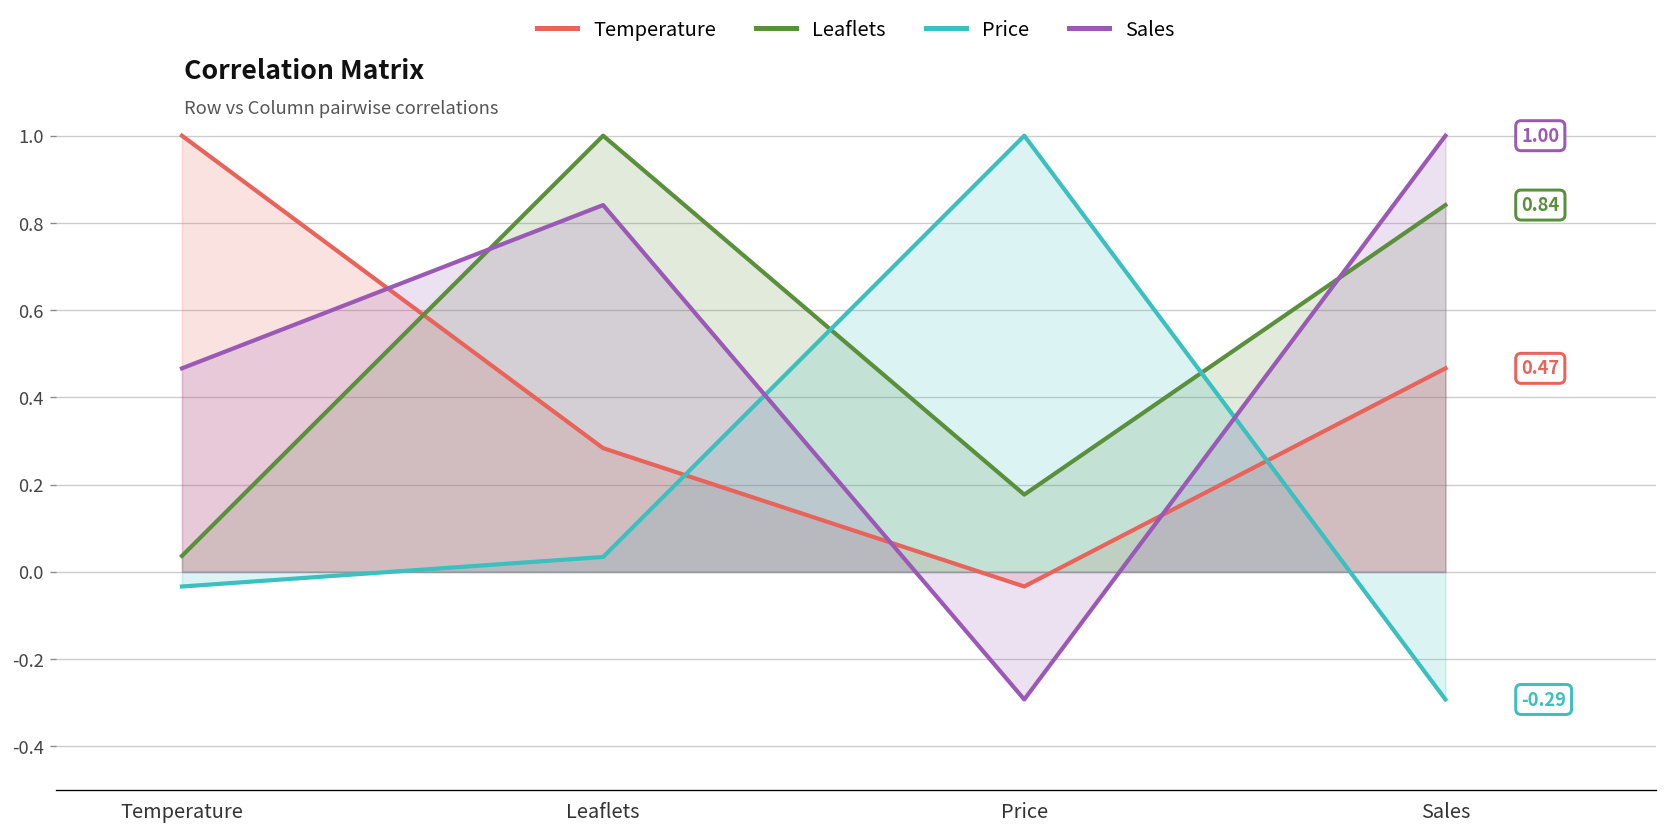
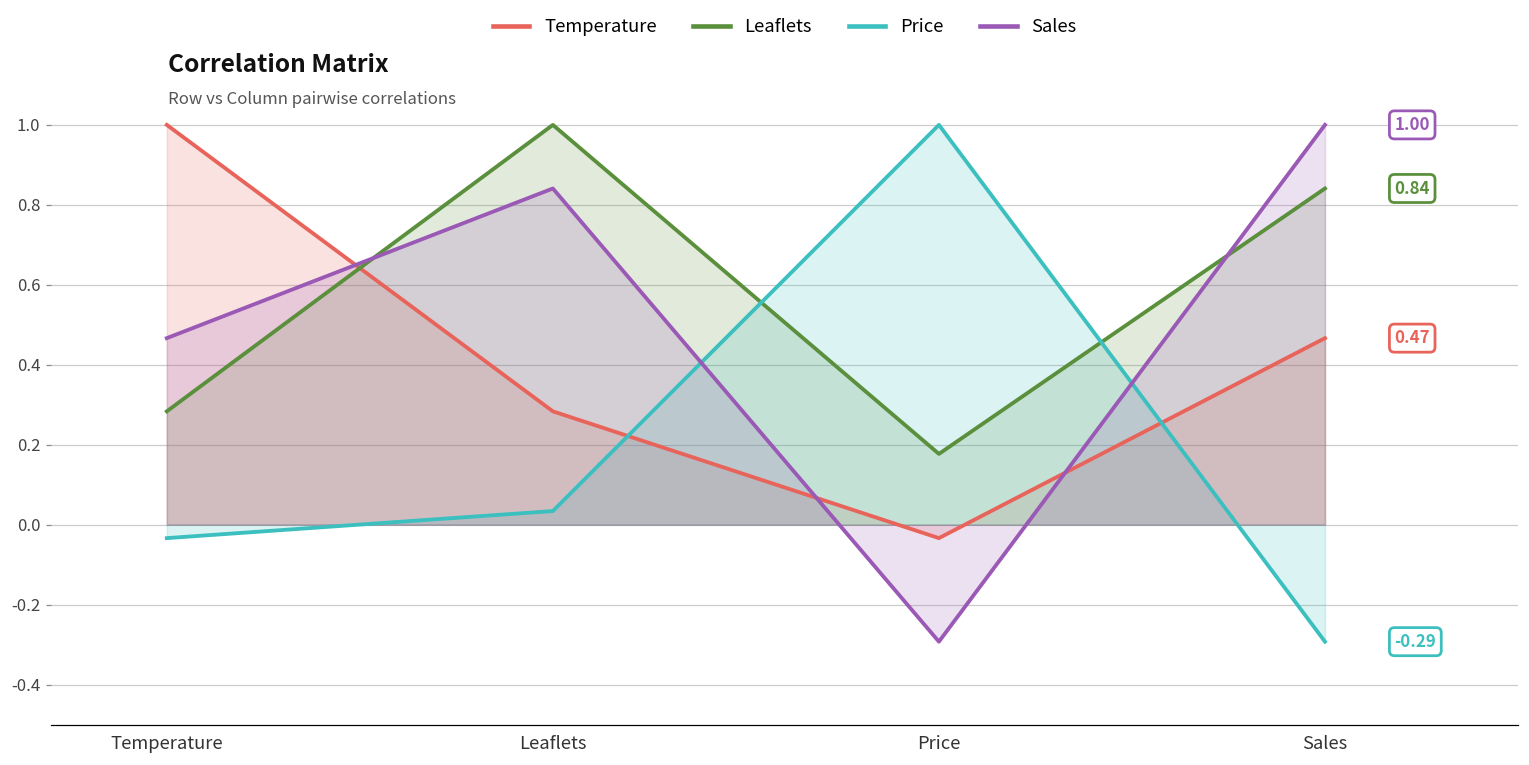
  {
    "Leaflets": {
-     "Temperature": 0.04,
+     "Temperature": 0.28,
      "Leaflets": 1.00,
      "Price": 0.18,
      "Sales": 0.84
    }
  }
